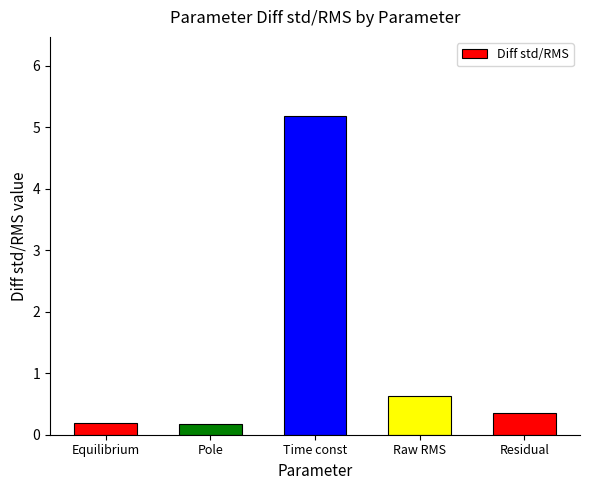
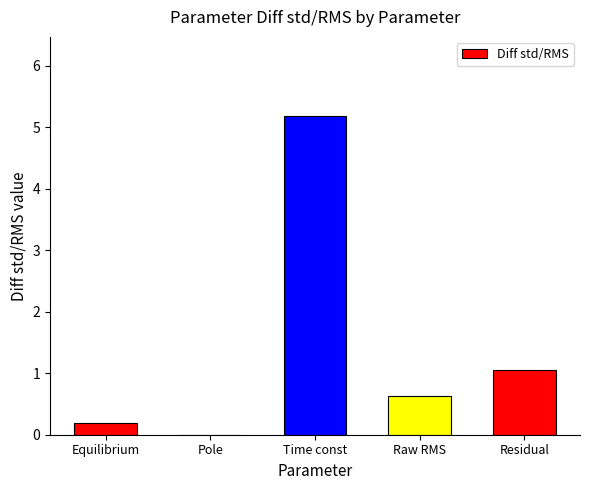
  {
    "Equilibrium": 0.2,
-   "Pole": 0.2,
+   "Pole": 0.0,
    "Time const": 5.2,
    "Raw RMS": 0.6,
-   "Residual": 0.4
+   "Residual": 1.1
  }
